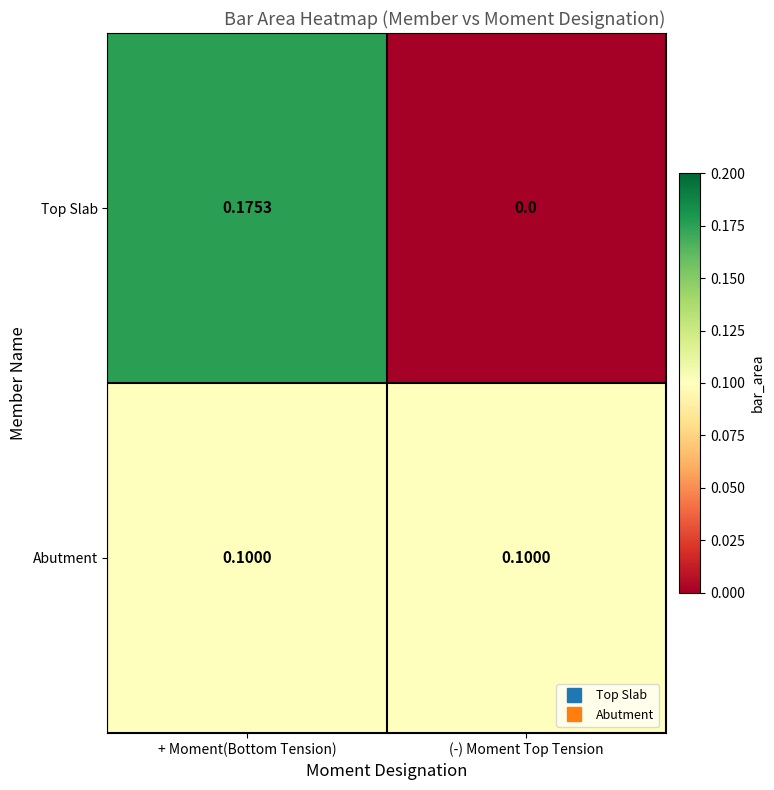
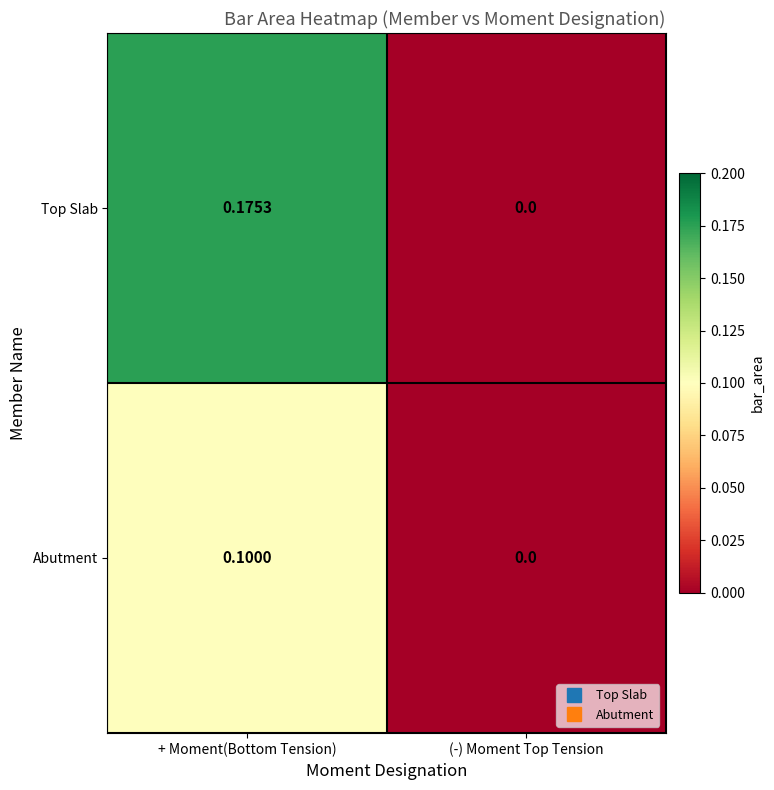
  {
    "Top Slab": {
      "+ Moment(Bottom Tension)": 0.1753,
      "(-) Moment Top Tension": 0.0
    },
    "Abutment": {
      "+ Moment(Bottom Tension)": 0.1000,
-     "(-) Moment Top Tension": 0.1000
+     "(-) Moment Top Tension": 0.0
    }
  }
